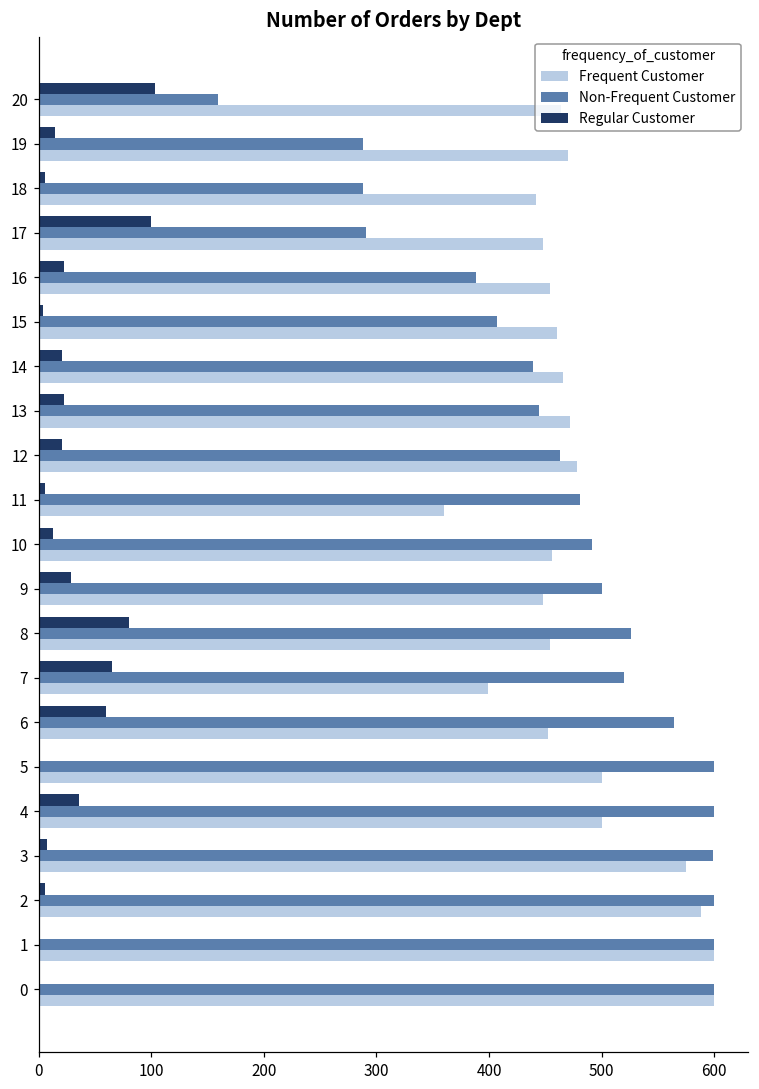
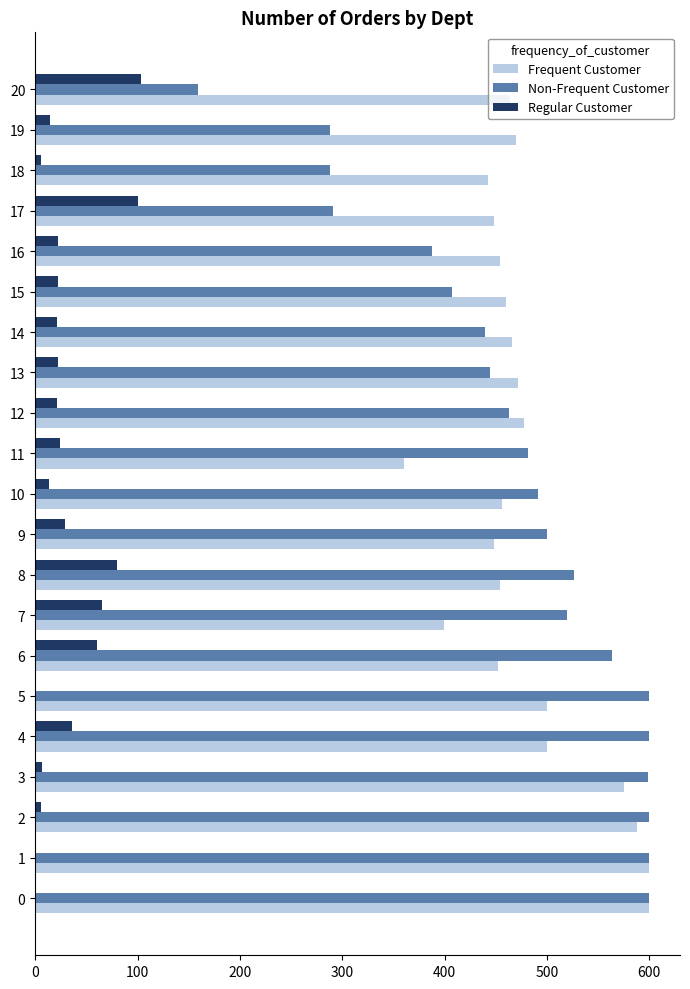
  {
    "Frequent Customer": {
      "19": 470,
      "18": 442,
      "17": 448,
      "16": 454,
      "15": 460,
      "14": 466,
      "13": 472,
      "12": 478,
      "11": 360,
      "10": 456,
      "9": 448,
      "8": 454,
      "7": 399,
      "6": 452,
      "5": 500,
      "4": 500,
      "3": 575,
      "2": 588,
      "1": 600,
      "0": 600
    },
    "Non-Frequent Customer": {
      "20": 159,
      "19": 288,
      "18": 288,
      "17": 291,
      "16": 388,
      "15": 407,
      "14": 439,
      "13": 444,
      "12": 463,
      "11": 481,
      "10": 491,
      "9": 500,
      "8": 526,
      "7": 520,
      "6": 564,
      "5": 600,
      "4": 600,
      "3": 599,
      "2": 600,
      "1": 600,
      "0": 600
    },
    "Regular Customer": {
      "20": 103,
      "19": 14,
      "18": 6,
      "17": 100,
      "16": 22,
-     "15": 4,
+     "15": 22,
      "14": 21,
      "13": 22,
      "12": 21,
-     "11": 6,
+     "11": 24,
      "10": 13,
      "9": 29,
      "8": 80,
      "7": 65,
      "6": 60,
      "5": 0,
      "4": 36,
      "3": 7,
      "2": 6,
      "1": 0,
      "0": 0
    }
  }
